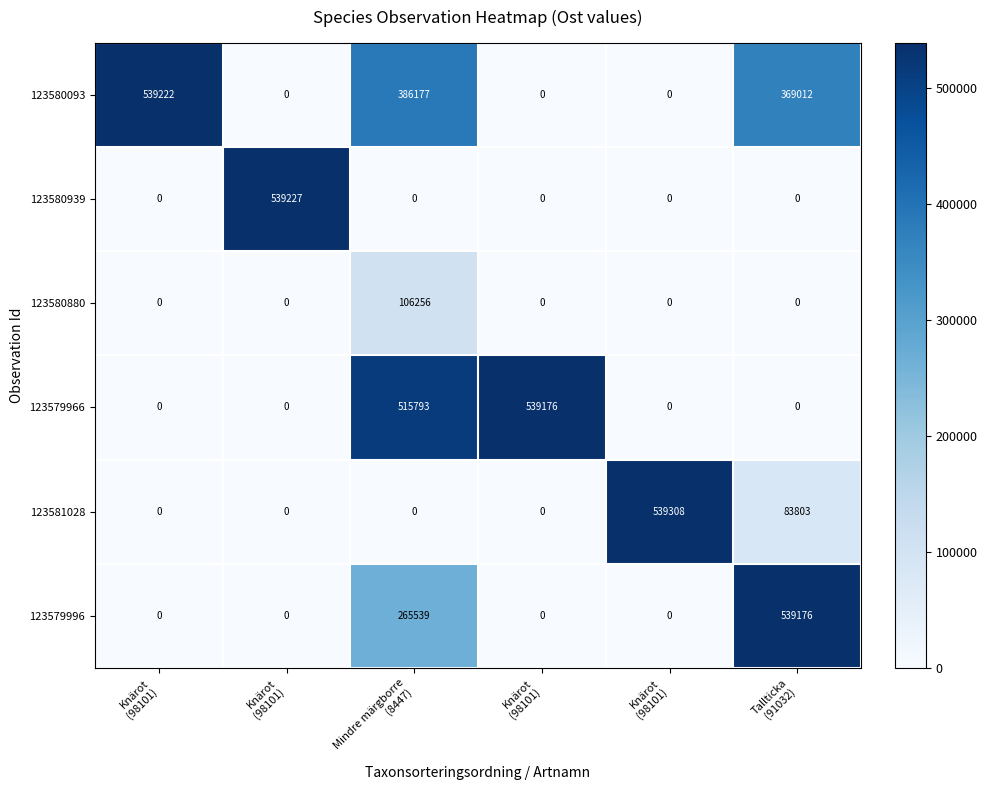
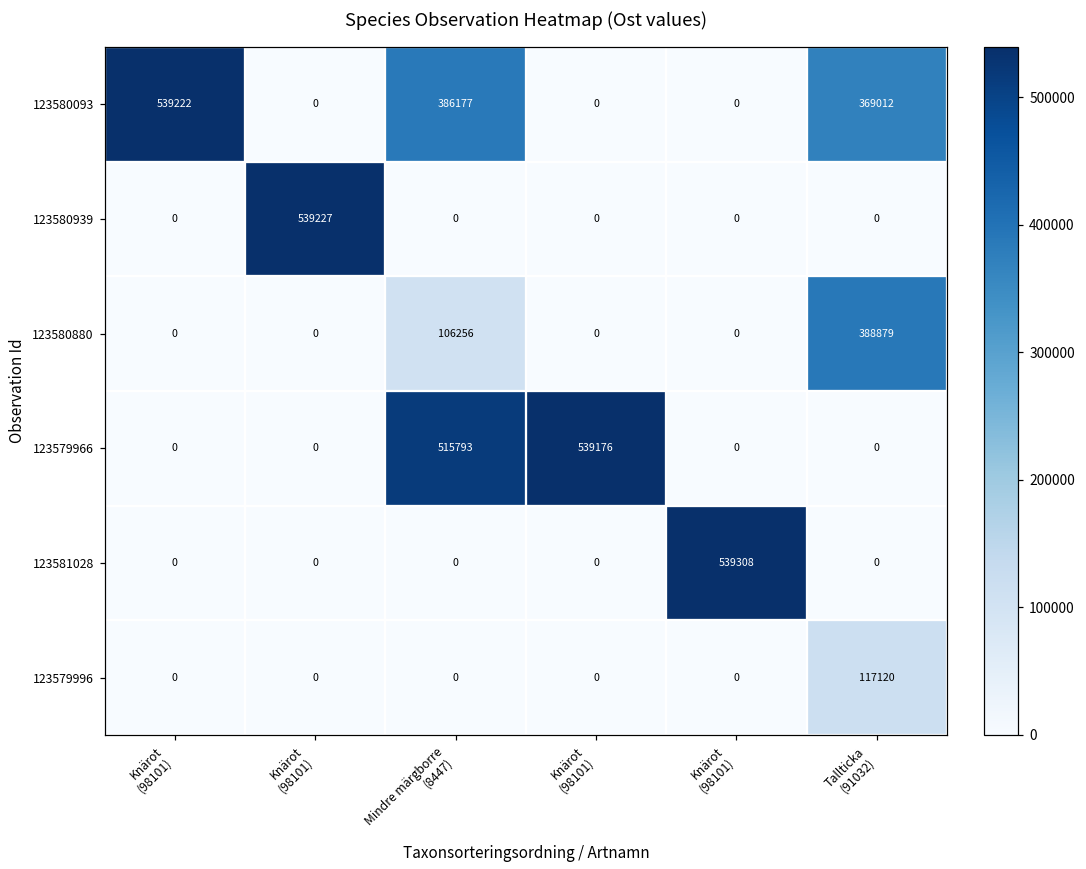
  {
    "123580093": {
      "Mindre märgborre (8447)": 386177,
      "Tallticka (91032)": 369012
    },
    "123580939": {
      "Mindre märgborre (8447)": 0,
      "Tallticka (91032)": 0
    },
    "123580880": {
      "Mindre märgborre (8447)": 106256,
-     "Tallticka (91032)": 0
+     "Tallticka (91032)": 388879
    },
    "123579966": {
      "Mindre märgborre (8447)": 515793,
      "Tallticka (91032)": 0
    },
    "123581028": {
      "Mindre märgborre (8447)": 0,
-     "Tallticka (91032)": 83803
+     "Tallticka (91032)": 0
    },
    "123579996": {
-     "Mindre märgborre (8447)": 265539,
-     "Tallticka (91032)": 539176
+     "Mindre märgborre (8447)": 0,
+     "Tallticka (91032)": 117120
    }
  }
